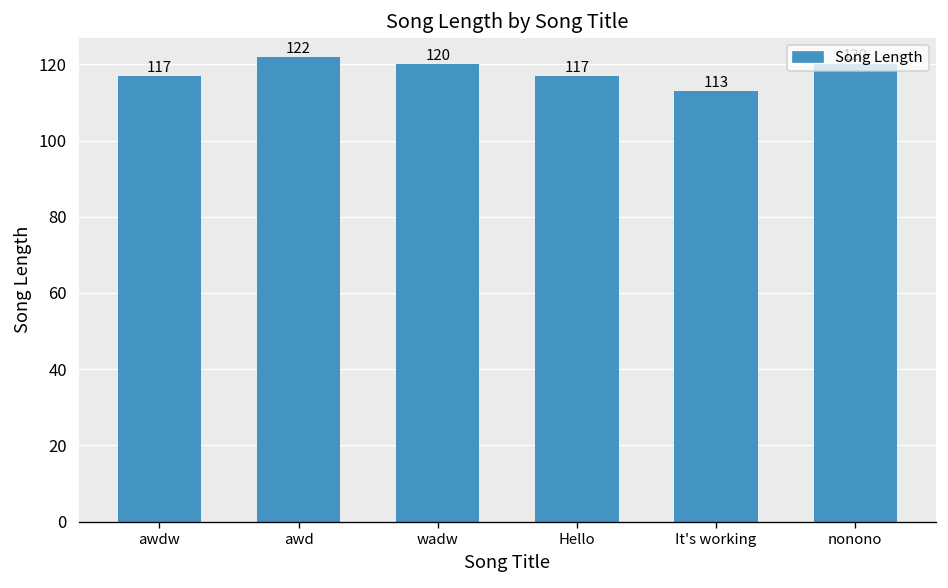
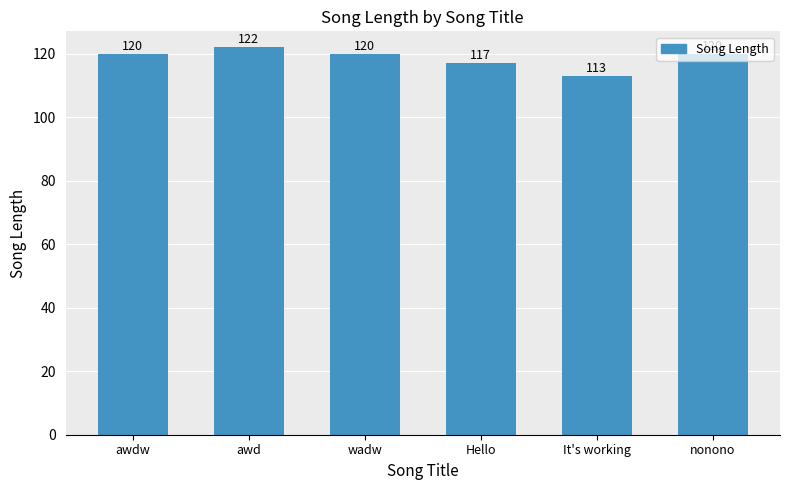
  {
-   "awdw": 117,
+   "awdw": 120,
    "awd": 122,
    "wadw": 120,
    "Hello": 117,
    "It's working": 113
  }
